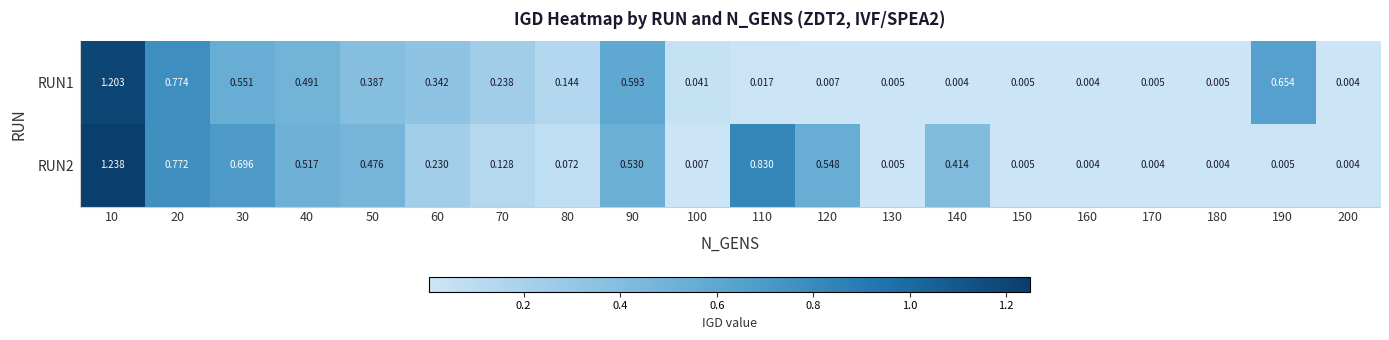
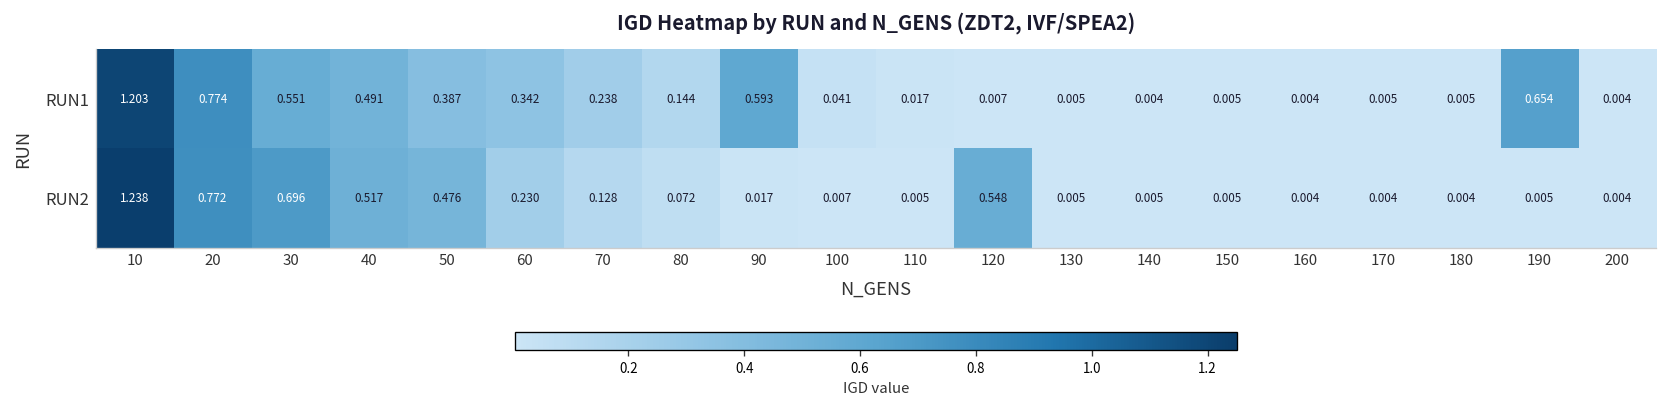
  {
    "RUN1": {
      "10": 1.203,
      "20": 0.774,
      "30": 0.551,
      "40": 0.491,
      "50": 0.387,
      "60": 0.342,
      "70": 0.238,
      "80": 0.144,
      "90": 0.593,
      "100": 0.041,
      "110": 0.017,
      "120": 0.007,
      "130": 0.005,
      "140": 0.004,
      "150": 0.005,
      "160": 0.004,
      "170": 0.005,
      "180": 0.005,
      "190": 0.654,
      "200": 0.004
    },
    "RUN2": {
      "10": 1.238,
      "20": 0.772,
      "30": 0.696,
      "40": 0.517,
      "50": 0.476,
      "60": 0.230,
      "70": 0.128,
      "80": 0.072,
-     "90": 0.530,
+     "90": 0.017,
      "100": 0.007,
-     "110": 0.830,
+     "110": 0.005,
      "120": 0.548,
      "130": 0.005,
-     "140": 0.414,
+     "140": 0.005,
      "150": 0.005,
      "160": 0.004,
      "170": 0.004,
      "180": 0.004,
      "190": 0.005,
      "200": 0.004
    }
  }
